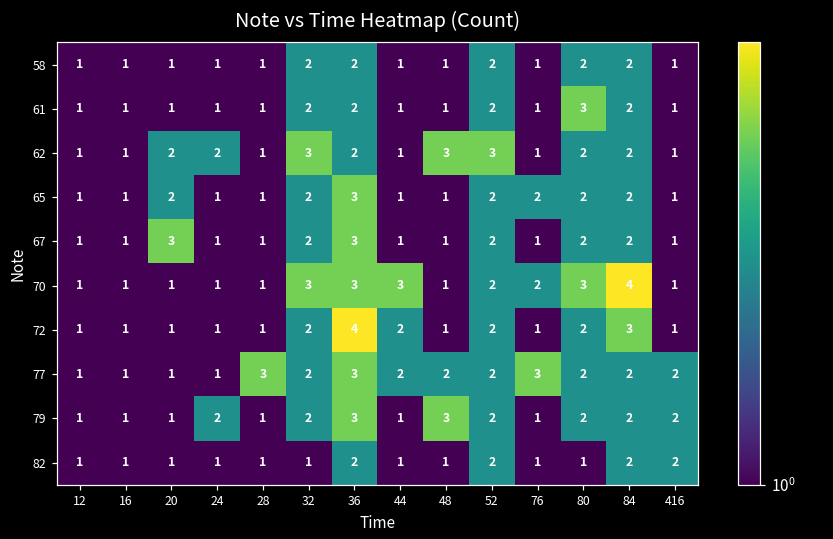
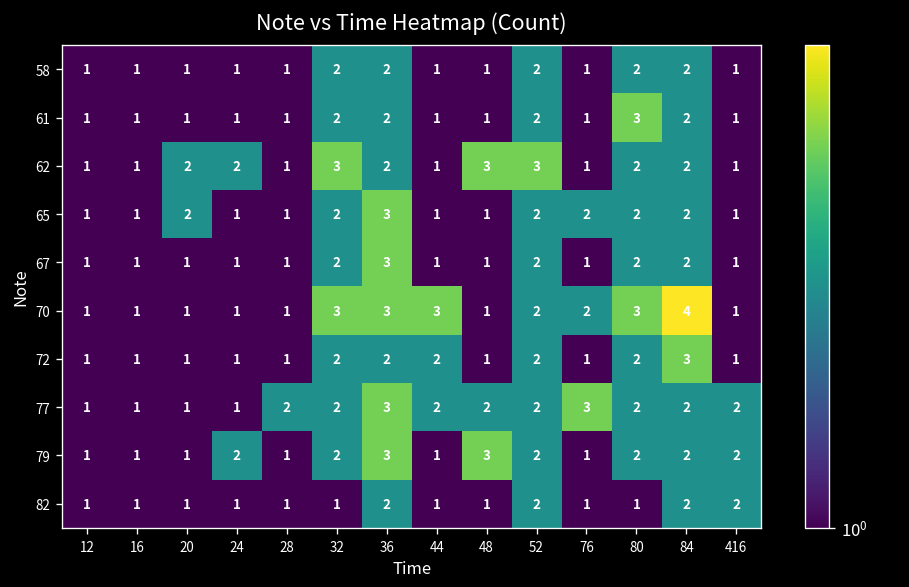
  {
    "58": {
      "12": 1,
      "16": 1,
      "20": 1,
      "24": 1,
      "28": 1,
      "32": 2,
      "36": 2,
      "44": 1,
      "48": 1,
      "52": 2,
      "76": 1,
      "80": 2,
      "84": 2,
      "416": 1
    },
    "61": {
      "12": 1,
      "16": 1,
      "20": 1,
      "24": 1,
      "28": 1,
      "32": 2,
      "36": 2,
      "44": 1,
      "48": 1,
      "52": 2,
      "76": 1,
      "80": 3,
      "84": 2,
      "416": 1
    },
    "62": {
      "12": 1,
      "16": 1,
      "20": 2,
      "24": 2,
      "28": 1,
      "32": 3,
      "36": 2,
      "44": 1,
      "48": 3,
      "52": 3,
      "76": 1,
      "80": 2,
      "84": 2,
      "416": 1
    },
    "65": {
      "12": 1,
      "16": 1,
      "20": 2,
      "24": 1,
      "28": 1,
      "32": 2,
      "36": 3,
      "44": 1,
      "48": 1,
      "52": 2,
      "76": 2,
      "80": 2,
      "84": 2,
      "416": 1
    },
    "67": {
      "12": 1,
      "16": 1,
-     "20": 3,
+     "20": 1,
      "24": 1,
      "28": 1,
      "32": 2,
      "36": 3,
      "44": 1,
      "48": 1,
      "52": 2,
      "76": 1,
      "80": 2,
      "84": 2,
      "416": 1
    },
    "70": {
      "12": 1,
      "16": 1,
      "20": 1,
      "24": 1,
      "28": 1,
      "32": 3,
      "36": 3,
      "44": 3,
      "48": 1,
      "52": 2,
      "76": 2,
      "80": 3,
      "84": 4,
      "416": 1
    },
    "72": {
      "12": 1,
      "16": 1,
      "20": 1,
      "24": 1,
      "28": 1,
      "32": 2,
-     "36": 4,
+     "36": 2,
      "44": 2,
      "48": 1,
      "52": 2,
      "76": 1,
      "80": 2,
      "84": 3,
      "416": 1
    },
    "77": {
      "12": 1,
      "16": 1,
      "20": 1,
      "24": 1,
-     "28": 3,
+     "28": 2,
      "32": 2,
      "36": 3,
      "44": 2,
      "48": 2,
      "52": 2,
      "76": 3,
      "80": 2,
      "84": 2,
      "416": 2
    },
    "79": {
      "12": 1,
      "16": 1,
      "20": 1,
      "24": 2,
      "28": 1,
      "32": 2,
      "36": 3,
      "44": 1,
      "48": 3,
      "52": 2,
      "76": 1,
      "80": 2,
      "84": 2,
      "416": 2
    },
    "82": {
      "12": 1,
      "16": 1,
      "20": 1,
      "24": 1,
      "28": 1,
      "32": 1,
      "36": 2,
      "44": 1,
      "48": 1,
      "52": 2,
      "76": 1,
      "80": 1,
      "84": 2,
      "416": 2
    }
  }
